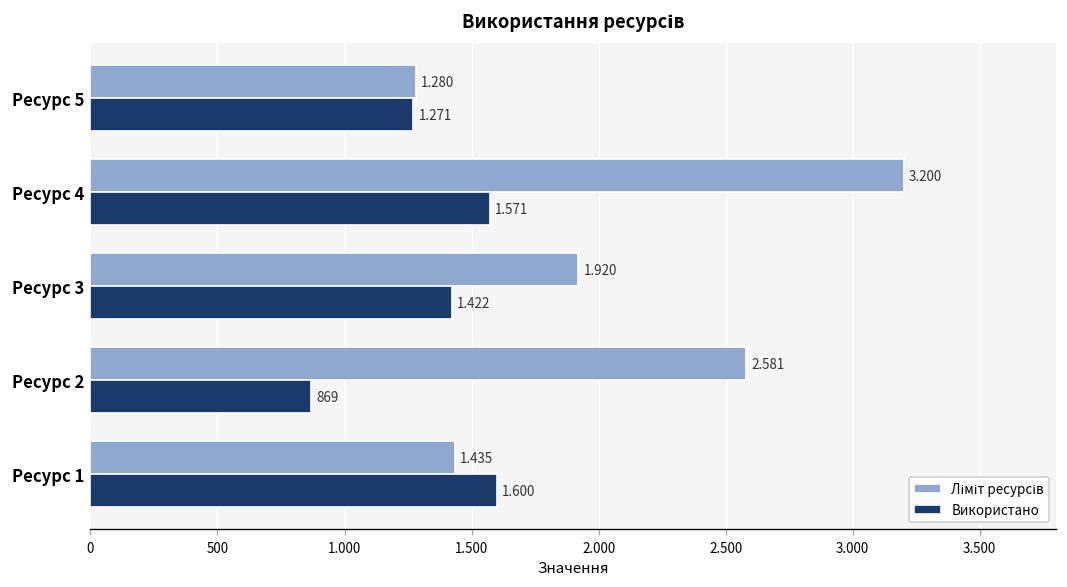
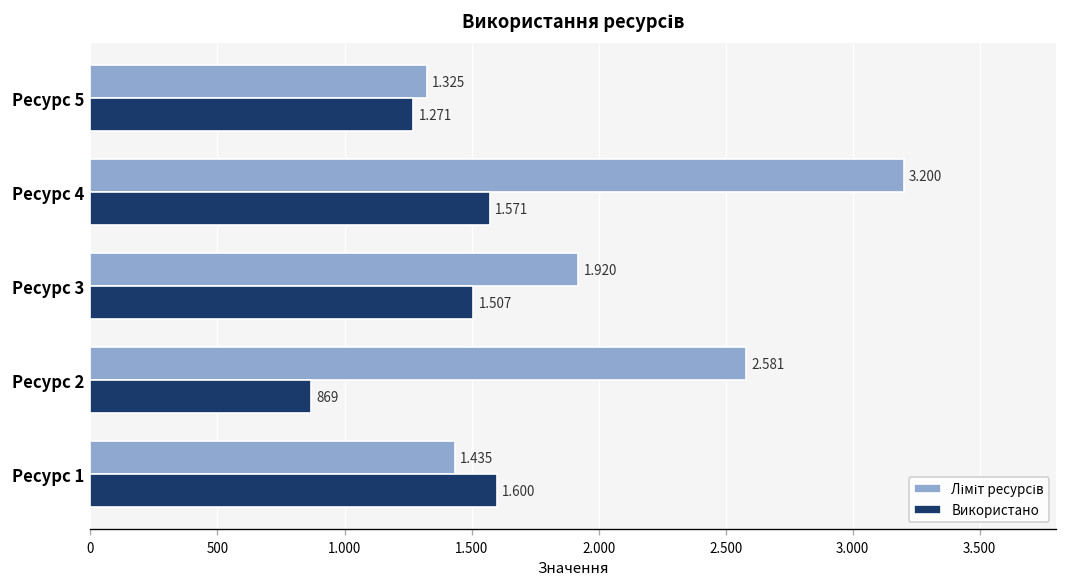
  {
    "Ліміт ресурсів": {
-     "Ресурс 5": 1.280
+     "Ресурс 5": 1.325
    },
    "Використано": {
-     "Ресурс 3": 1.422,
+     "Ресурс 3": 1.507,
      "Ресурс 2": 869
    }
  }
